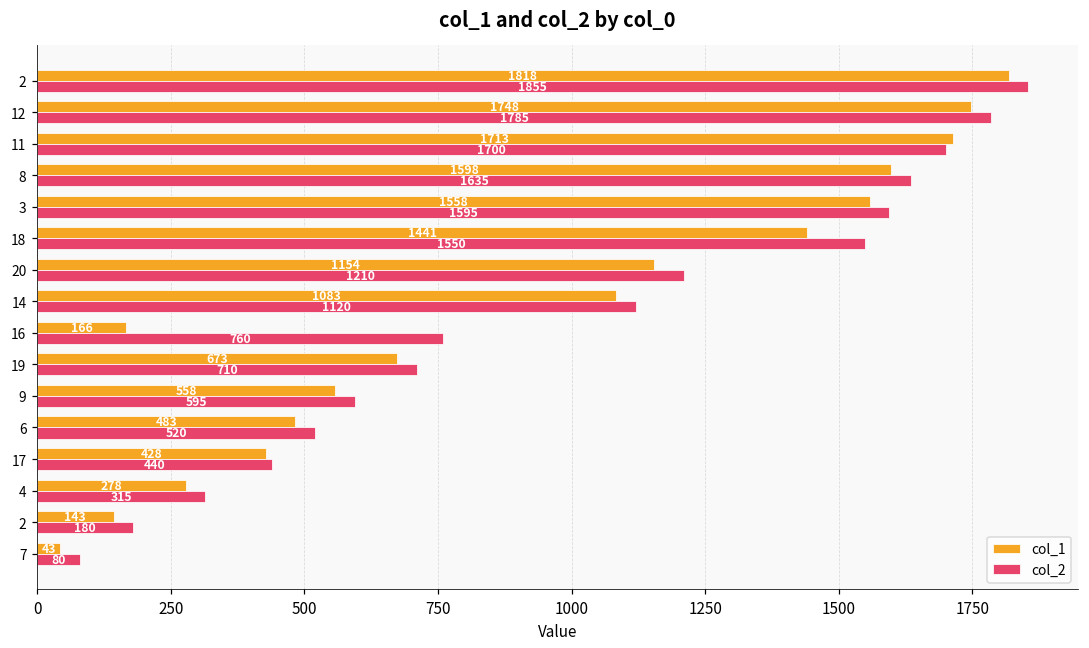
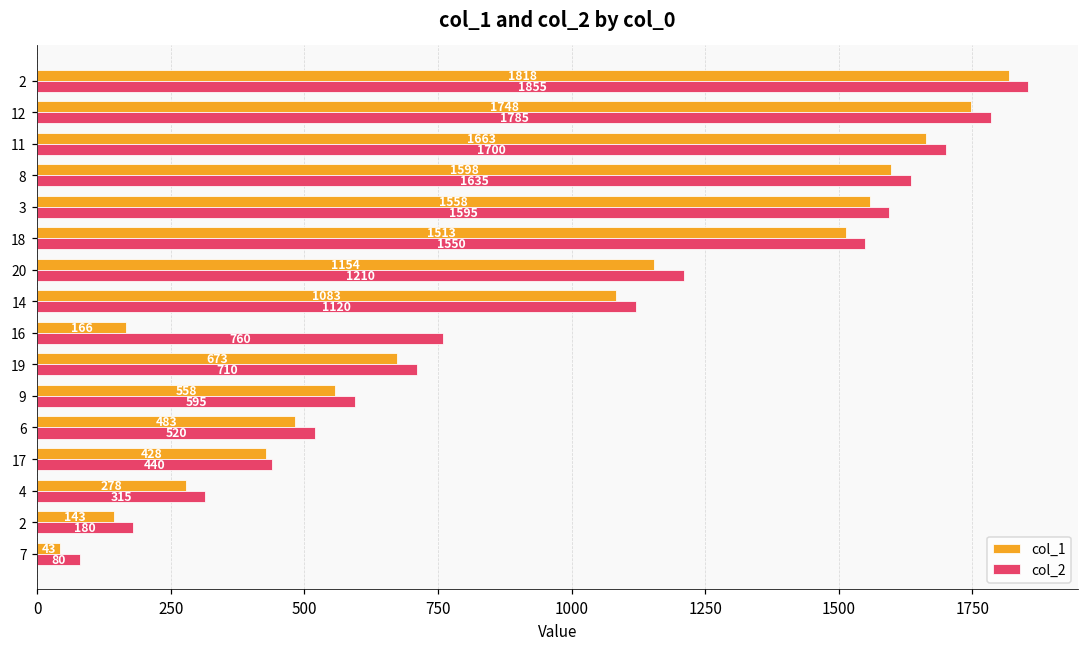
  {
    "col_1": {
-     "11": 1713,
+     "11": 1663,
      "3": 1558,
-     "18": 1441,
+     "18": 1513,
      "20": 1154,
      "14": 1083,
      "16": 166,
      "19": 673,
      "9": 558,
      "6": 483,
      "4": 278,
      "7": 43
    },
    "col_2": {
      "3": 1595,
      "18": 1550,
      "20": 1210,
      "14": 1120,
      "16": 760,
      "19": 710,
      "9": 595,
      "6": 520,
      "4": 315,
      "7": 80
    }
  }
